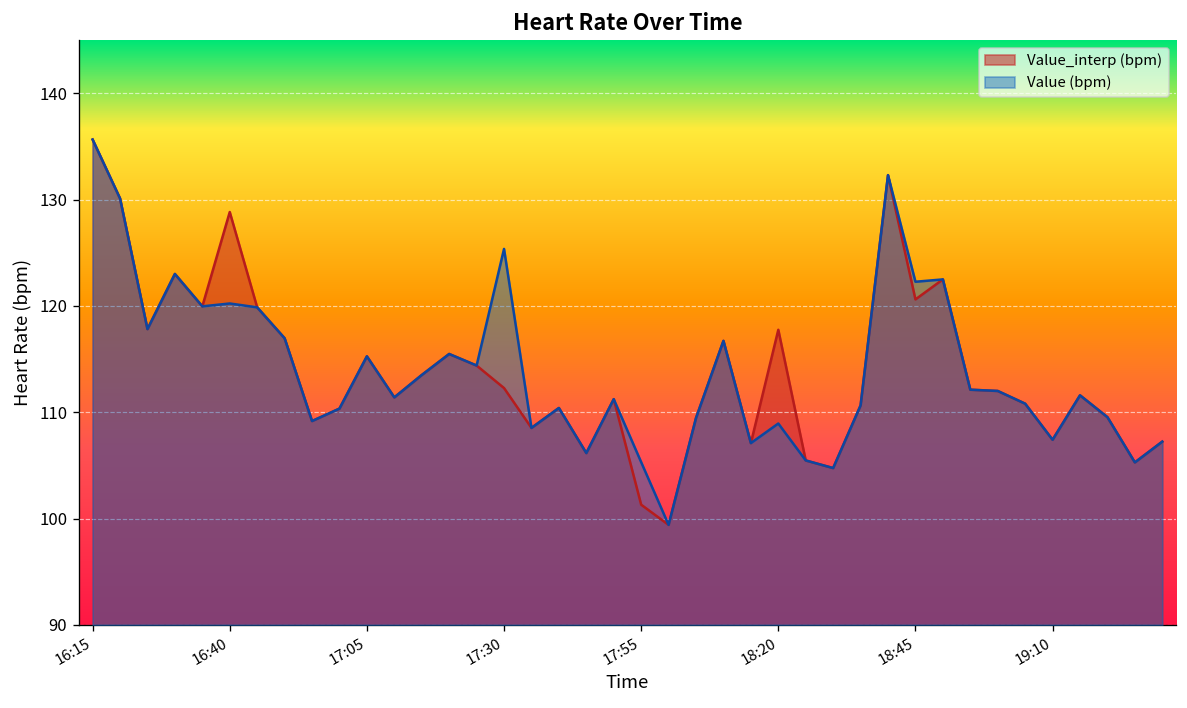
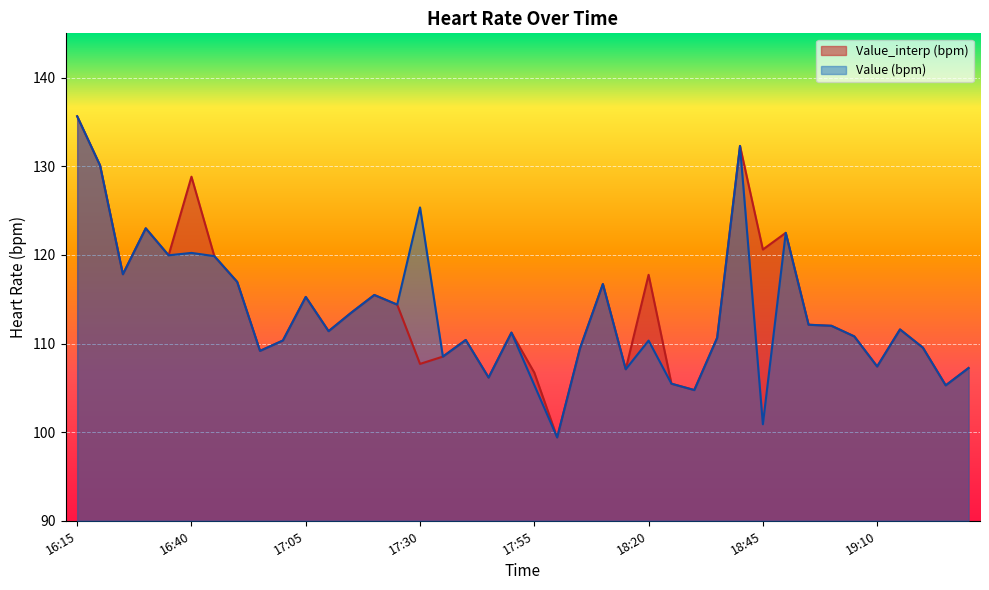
  {
    "Value_interp (bpm)": {
      "16:40": 129,
-     "17:30": 112,
-     "17:55": 101,
+     "17:30": 108,
+     "17:55": 107,
      "18:20": 118,
      "18:45": 121
    },
    "Value (bpm)": {
      "16:40": 120,
      "17:30": 125,
      "17:55": 105,
-     "18:20": 109,
-     "18:45": 122
+     "18:20": 110,
+     "18:45": 101
    }
  }
